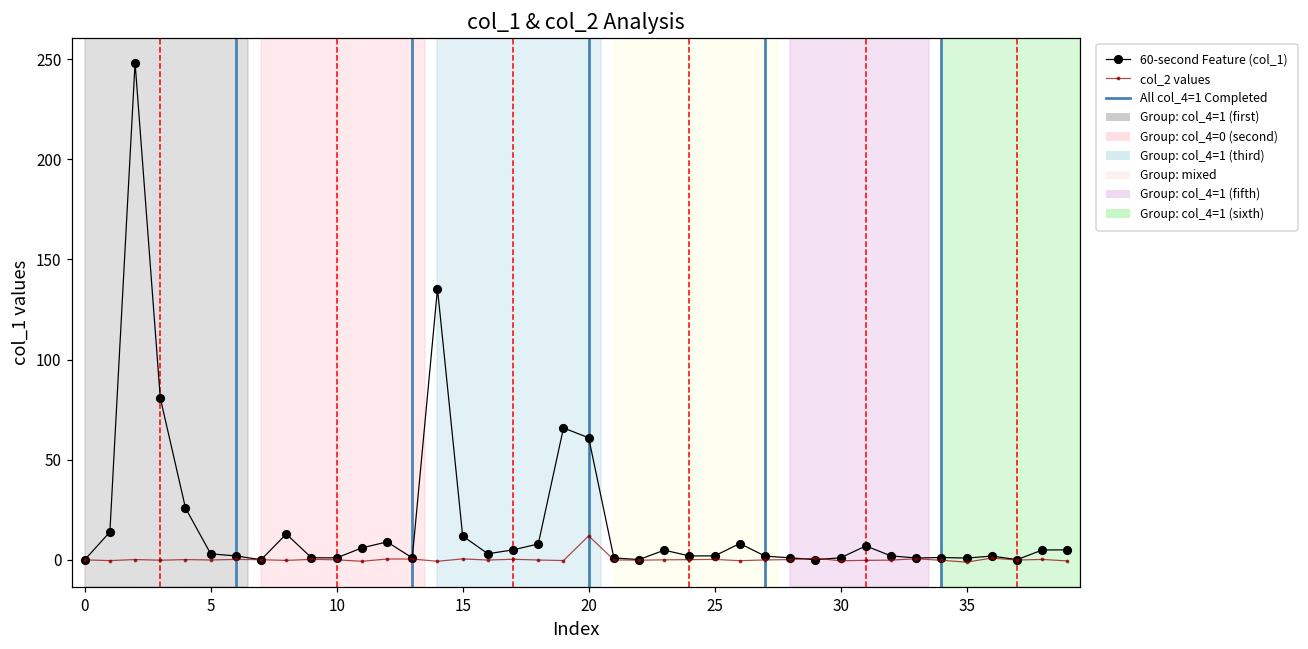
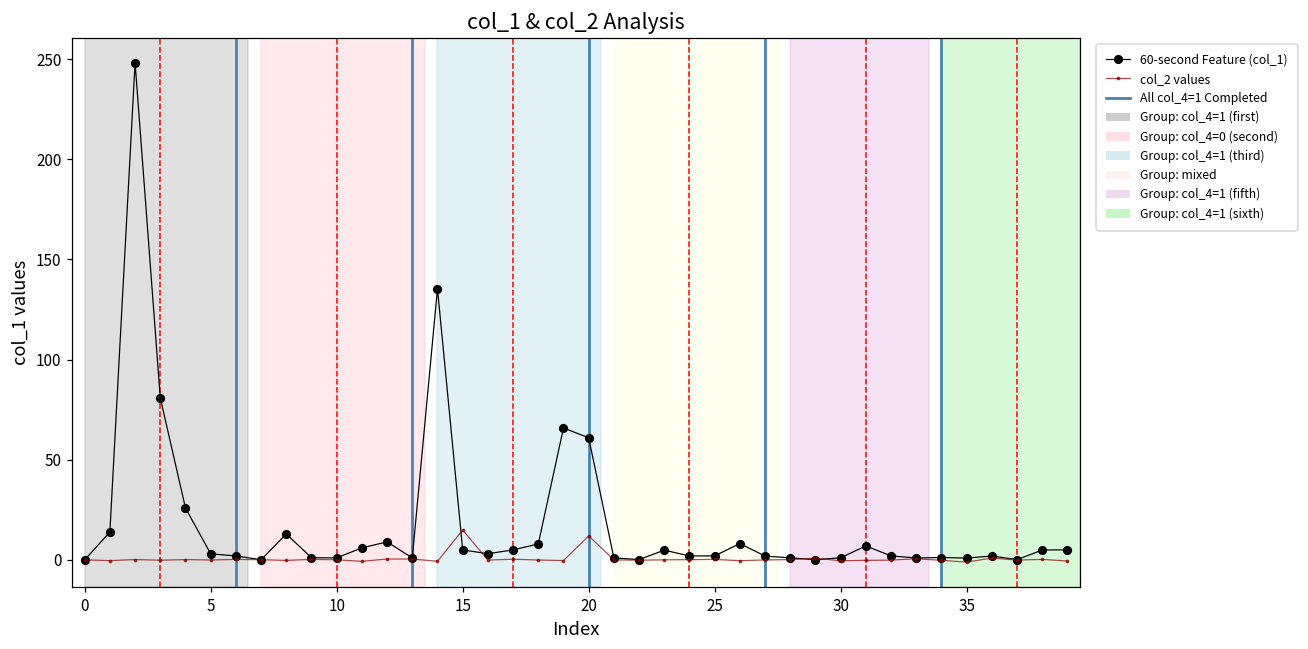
  {
    "60-second Feature (col_1)": {
      "5": 3,
-     "15": 12,
+     "15": 5,
      "20": 61,
      "25": 2,
      "30": 1,
      "35": 1
    },
    "col_2 values": {
      "5": 0,
-     "15": 0,
+     "15": 15,
      "20": 12,
      "25": 0,
      "30": 0,
      "35": -1
    }
  }
